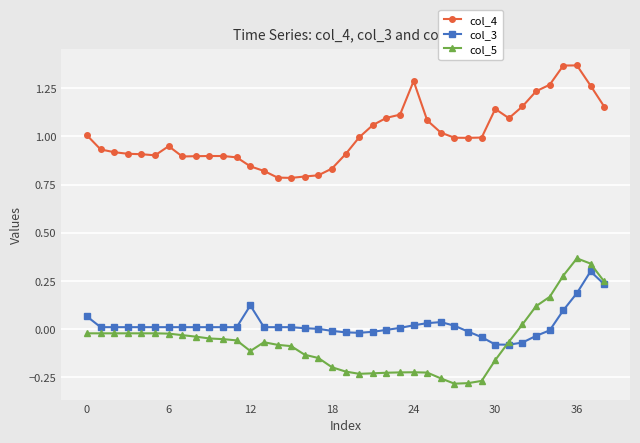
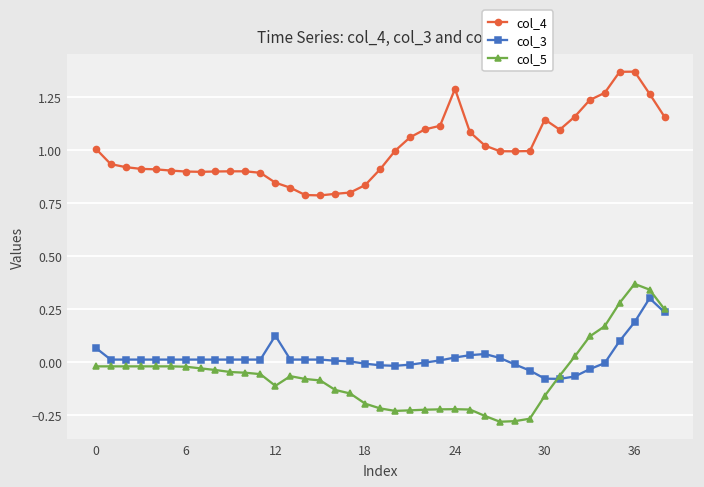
  {
    "col_4": {
      "0": 1.01,
-     "6": 0.95,
+     "6": 0.90,
      "12": 0.85,
      "18": 0.83,
      "24": 1.29,
      "30": 1.14,
      "36": 1.37
    },
    "col_3": {
      "0": 0.07,
      "6": 0.01,
      "12": 0.12,
      "18": -0.01,
      "24": 0.02,
      "30": -0.08,
      "36": 0.19
    },
    "col_5": {
      "0": -0.02,
      "6": -0.02,
      "12": -0.11,
      "18": -0.20,
      "24": -0.22,
      "30": -0.16,
      "36": 0.37
    }
  }
